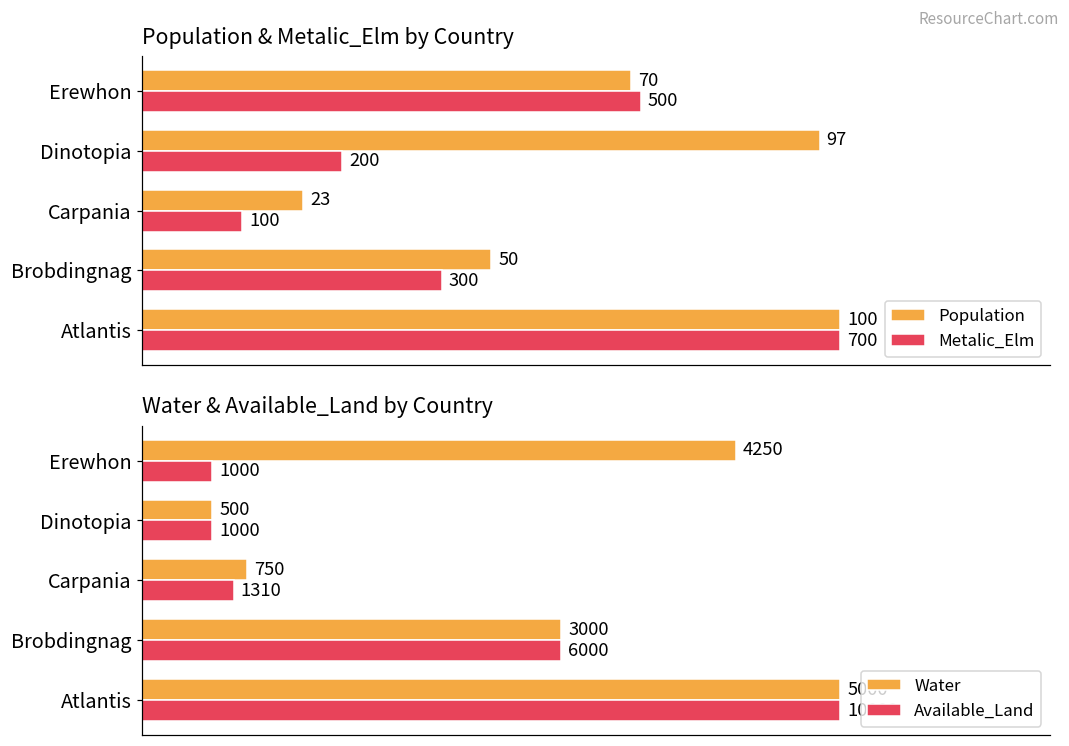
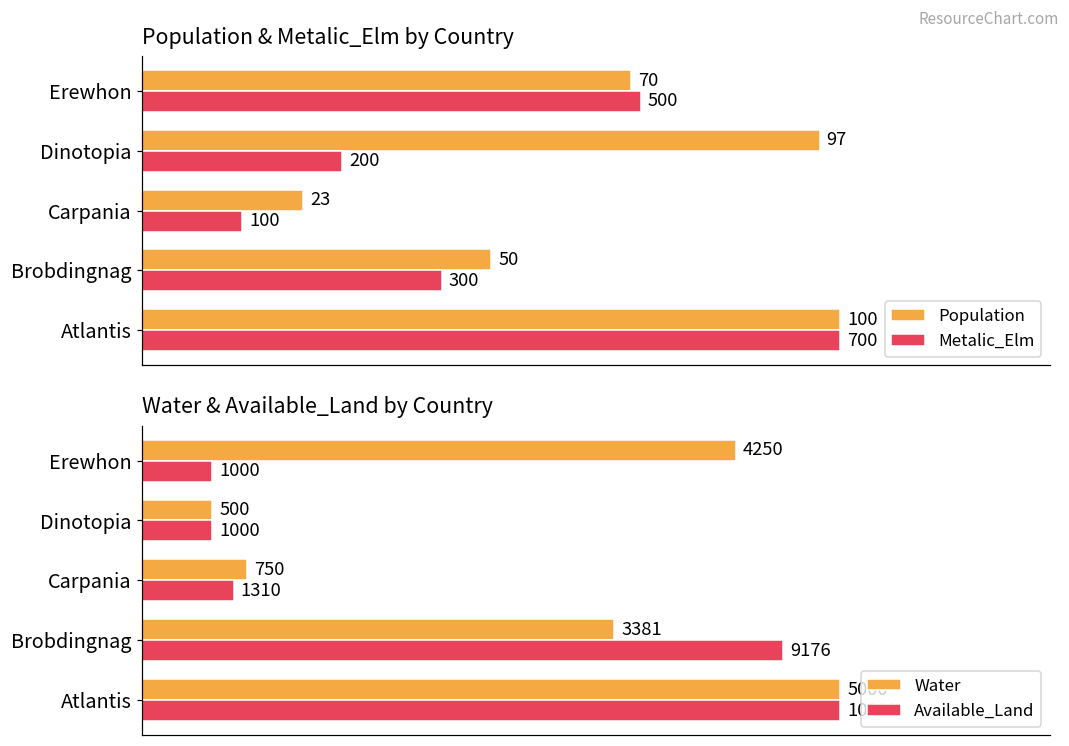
  {
    "Population & Metalic_Elm by Country": {
      "Population": {
        "Erewhon": 70,
        "Dinotopia": 97,
        "Carpania": 23,
        "Brobdingnag": 50,
        "Atlantis": 100
      }
    },
    "Water & Available_Land by Country": {
      "Water": {
-       "Brobdingnag": 3000
+       "Brobdingnag": 3381
      },
      "Available_Land": {
-       "Brobdingnag": 6000
+       "Brobdingnag": 9176
      }
    }
  }
